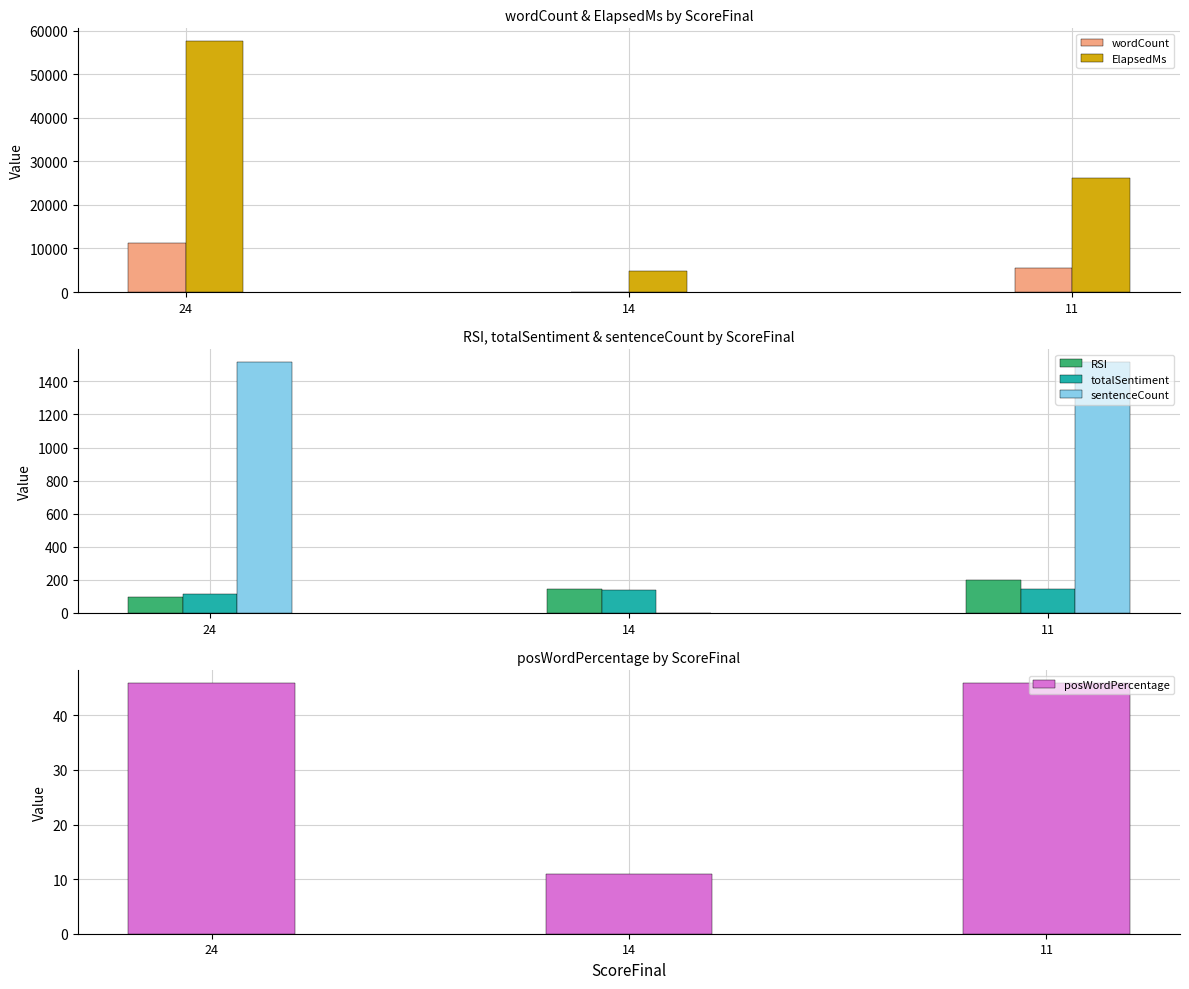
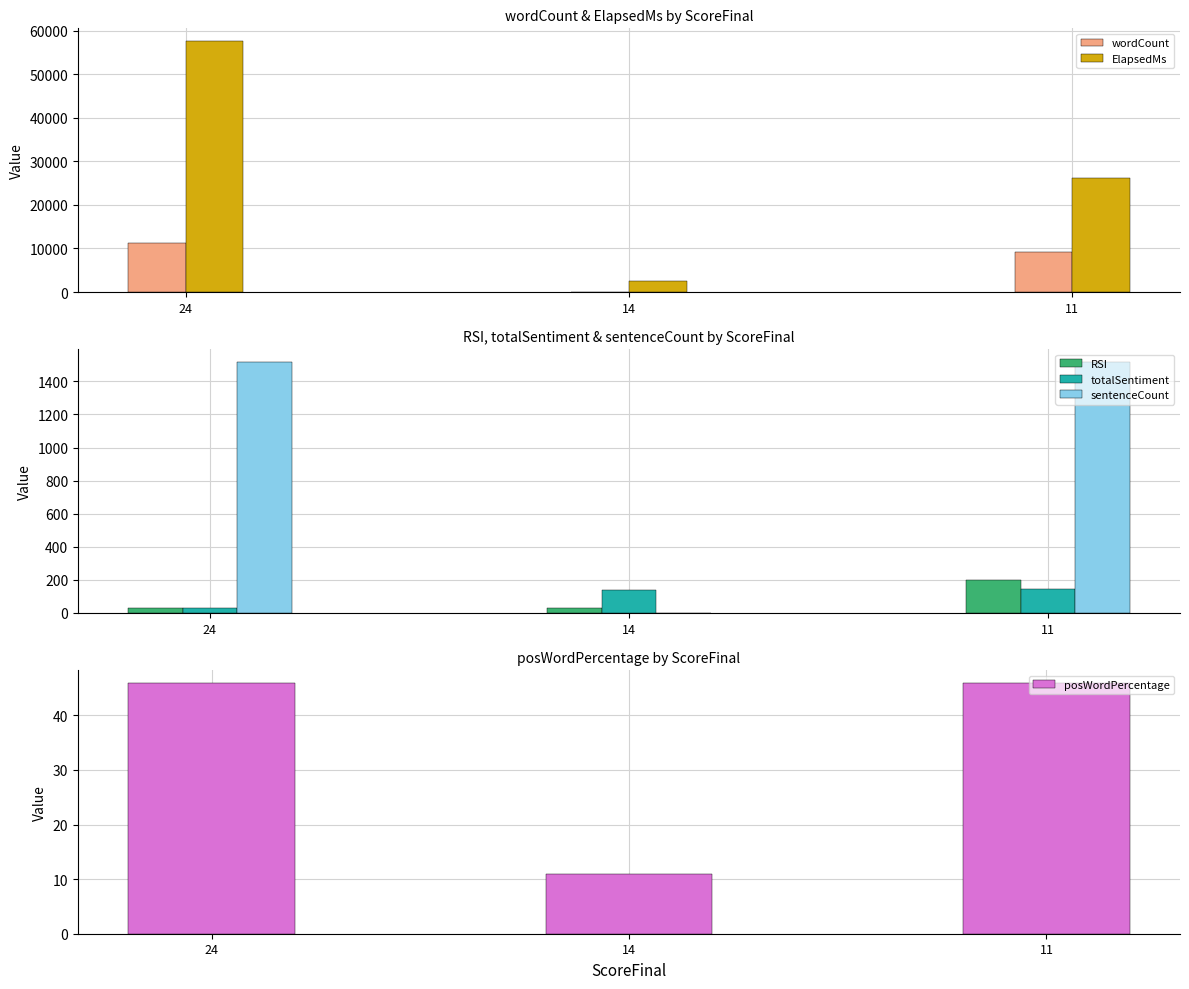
  {
    "wordCount & ElapsedMs by ScoreFinal": {
      "wordCount": {
        "24": 11000,
        "14": 0,
-       "11": 5000
+       "11": 9000
      },
      "ElapsedMs": {
        "24": 58000,
-       "14": 5000,
+       "14": 3000,
        "11": 26000
      }
    },
    "RSI, totalSentiment & sentenceCount by ScoreFinal": {
      "RSI": {
-       "24": 100,
-       "14": 150,
+       "24": 30,
+       "14": 30,
        "11": 200
      },
      "totalSentiment": {
-       "24": 120,
+       "24": 30,
        "14": 140,
        "11": 140
      },
      "sentenceCount": {
        "24": 1520
      }
    },
    "posWordPercentage by ScoreFinal": {
      "24": 46,
      "14": 11
    }
  }
